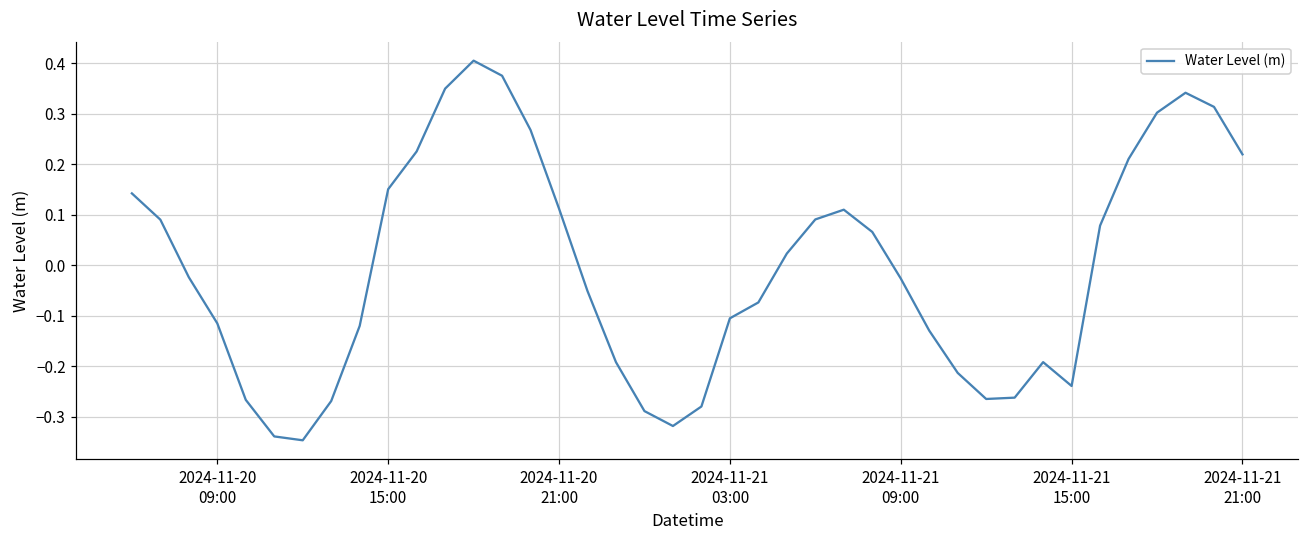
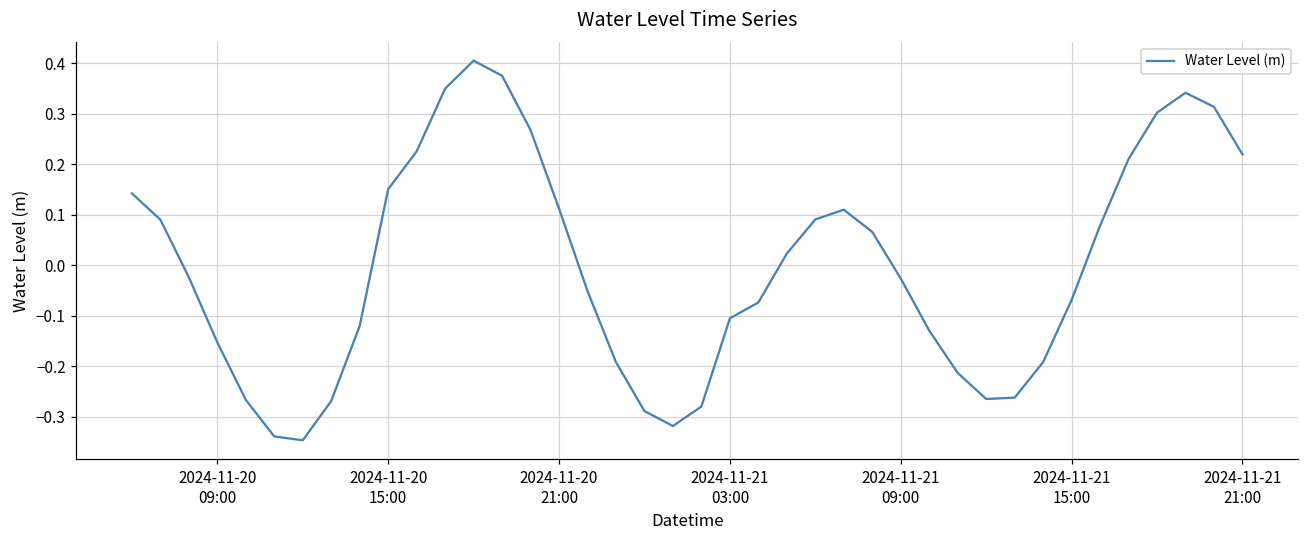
  {
-   "2024-11-20 09:00": -0.11,
+   "2024-11-20 09:00": -0.15,
    "2024-11-20 15:00": 0.15,
    "2024-11-20 21:00": 0.11,
    "2024-11-21 03:00": -0.10,
    "2024-11-21 09:00": -0.03,
-   "2024-11-21 15:00": -0.24,
+   "2024-11-21 15:00": -0.07,
    "2024-11-21 21:00": 0.22
  }
